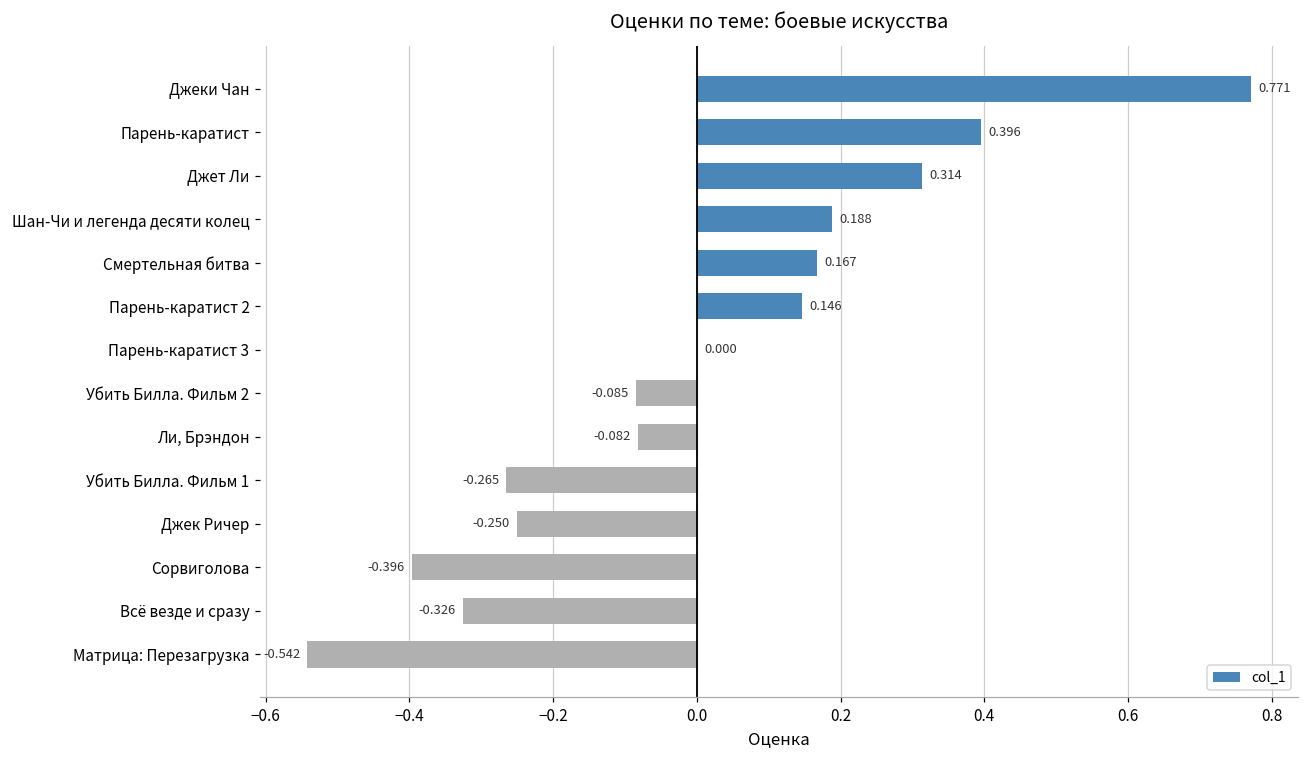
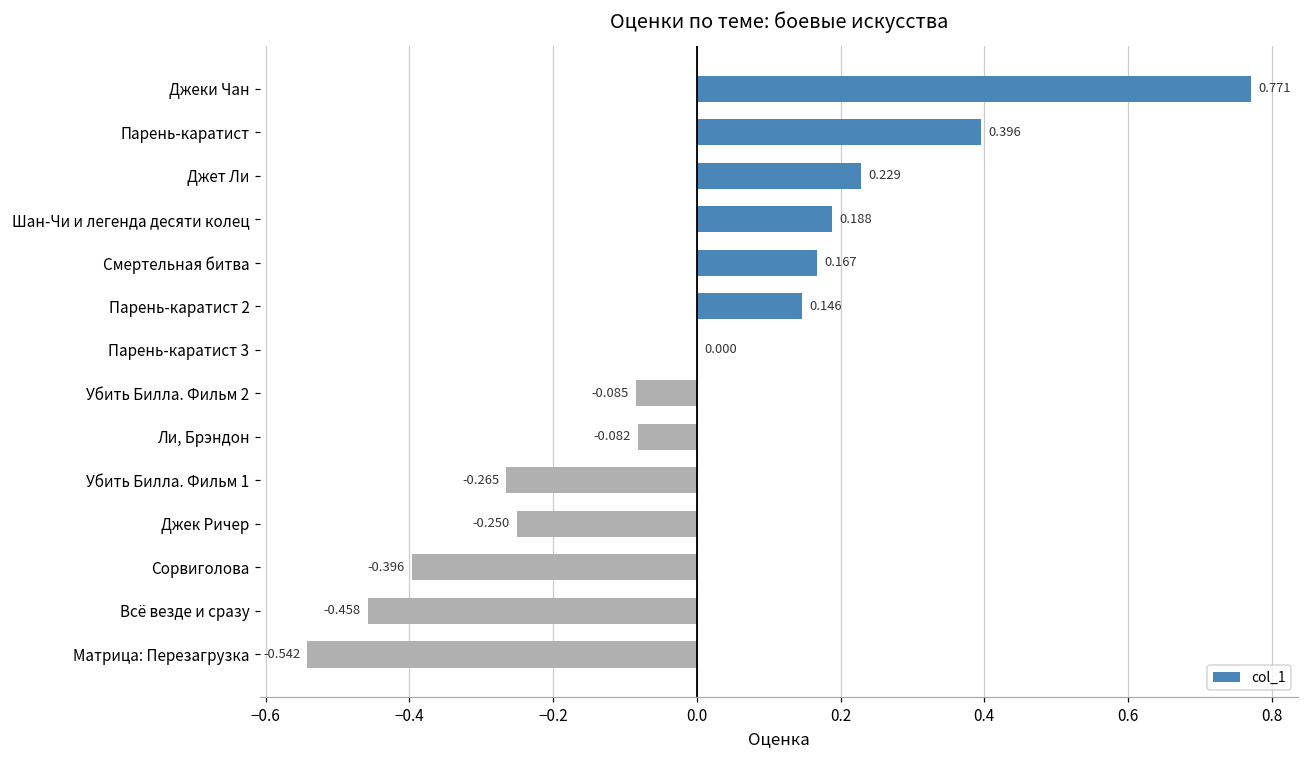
  {
    "Джеки Чан": 0.771,
    "Парень-каратист": 0.396,
-   "Джет Ли": 0.314,
+   "Джет Ли": 0.229,
    "Шан-Чи и легенда десяти колец": 0.188,
    "Смертельная битва": 0.167,
    "Парень-каратист 2": 0.146,
    "Парень-каратист 3": 0.000,
    "Убить Билла. Фильм 2": -0.085,
    "Ли, Брэндон": -0.082,
    "Убить Билла. Фильм 1": -0.265,
    "Джек Ричер": -0.250,
    "Сорвиголова": -0.396,
-   "Всё везде и сразу": -0.326,
+   "Всё везде и сразу": -0.458,
    "Матрица: Перезагрузка": -0.542
  }
